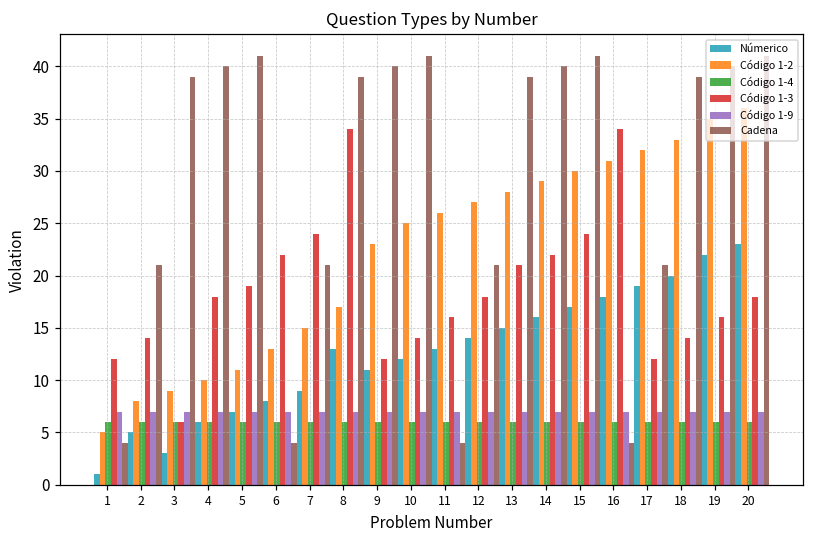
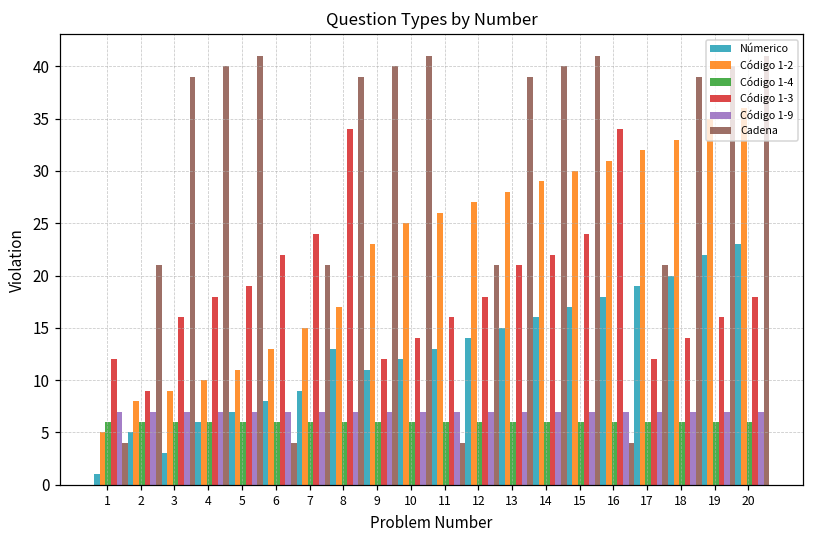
  {
    "Númerico": {
      "1": 1,
      "2": 5,
      "3": 3,
      "4": 6,
      "5": 7,
      "6": 8,
      "7": 9,
      "8": 13,
      "9": 11,
      "10": 12,
      "11": 13,
      "12": 14,
      "13": 15,
      "14": 16,
      "15": 17,
      "16": 18,
      "17": 19,
      "18": 20,
      "19": 22,
      "20": 23
    },
    "Código 1-2": {
      "1": 5,
      "2": 8,
      "3": 9,
      "4": 10,
      "5": 11,
      "6": 13,
      "7": 15,
      "8": 17,
      "9": 23,
      "10": 25,
      "11": 26,
      "12": 27,
      "13": 28,
      "14": 29,
      "15": 30,
      "16": 31,
      "17": 32,
      "18": 33
    },
    "Código 1-4": {
      "1": 6,
      "2": 6,
      "3": 6,
      "4": 6,
      "5": 6,
      "6": 6,
      "7": 6,
      "8": 6,
      "9": 6,
      "10": 6,
      "11": 6,
      "12": 6,
      "13": 6,
      "14": 6,
      "15": 6,
      "16": 6,
      "17": 6,
      "18": 6,
      "19": 6,
      "20": 6
    },
    "Código 1-3": {
      "1": 12,
-     "2": 14,
-     "3": 6,
+     "2": 9,
+     "3": 16,
      "4": 18,
      "5": 19,
      "6": 22,
      "7": 24,
      "8": 34,
      "9": 12,
      "10": 14,
      "11": 16,
      "12": 18,
      "13": 21,
      "14": 22,
      "15": 24,
      "16": 34,
      "17": 12,
      "18": 14,
      "19": 16,
      "20": 18
    },
    "Código 1-9": {
      "1": 7,
      "2": 7,
      "3": 7,
      "4": 7,
      "5": 7,
      "6": 7,
      "7": 7,
      "8": 7,
      "9": 7,
      "10": 7,
      "11": 7,
      "12": 7,
      "13": 7,
      "14": 7,
      "15": 7,
      "16": 7,
      "17": 7,
      "18": 7,
      "19": 7,
      "20": 7
    }
  }
